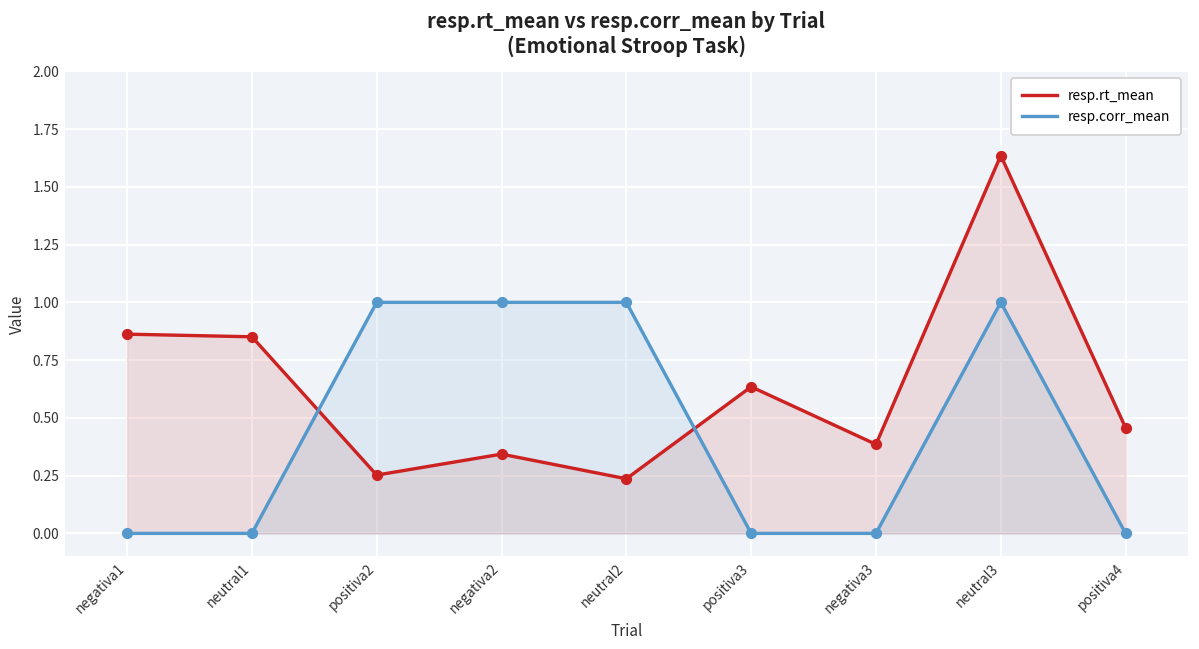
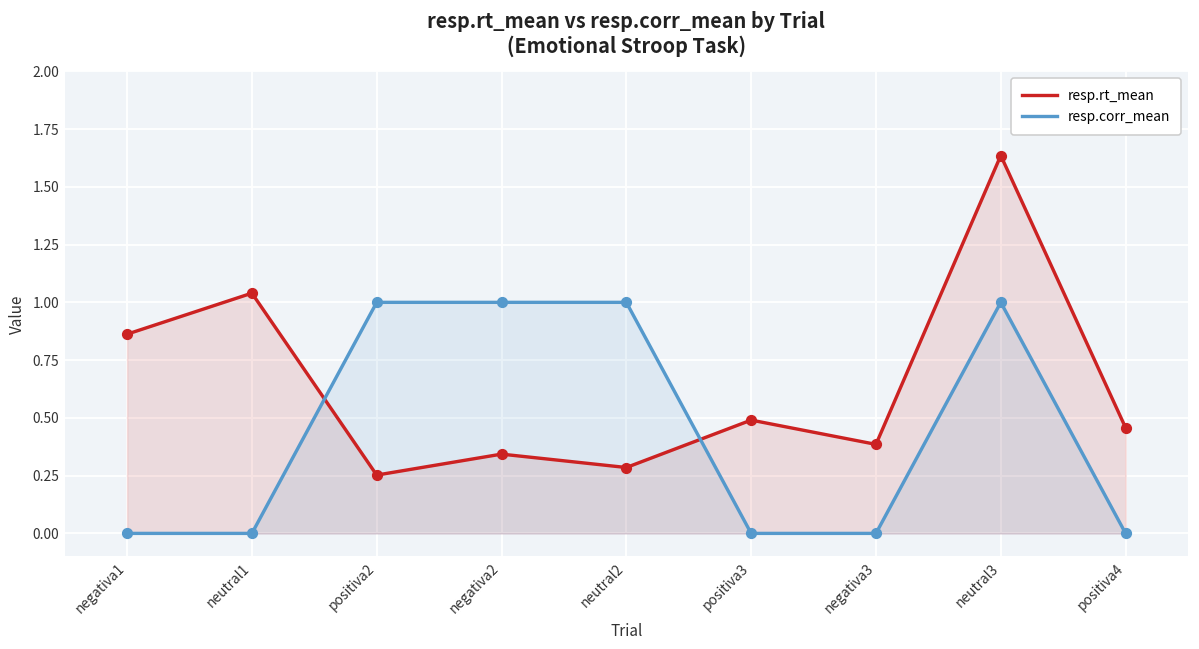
  {
    "resp.rt_mean": {
      "negativa1": 0.86,
-     "neutral1": 0.85,
+     "neutral1": 1.04,
      "positiva2": 0.25,
      "negativa2": 0.34,
-     "neutral2": 0.24,
-     "positiva3": 0.63,
+     "neutral2": 0.29,
+     "positiva3": 0.49,
      "negativa3": 0.39,
      "neutral3": 1.64,
      "positiva4": 0.46
    },
    "resp.corr_mean": {
      "negativa1": 0.00,
      "neutral1": 0.00,
      "positiva2": 1.00,
      "negativa2": 1.00,
      "neutral2": 1.00,
      "positiva3": 0.00,
      "negativa3": 0.00,
      "neutral3": 1.00,
      "positiva4": 0.00
    }
  }
